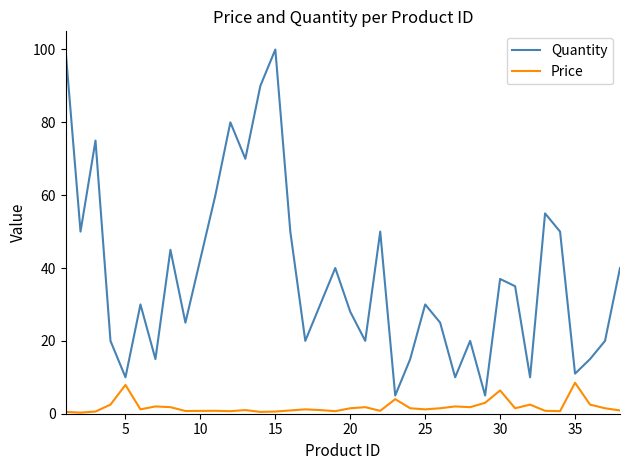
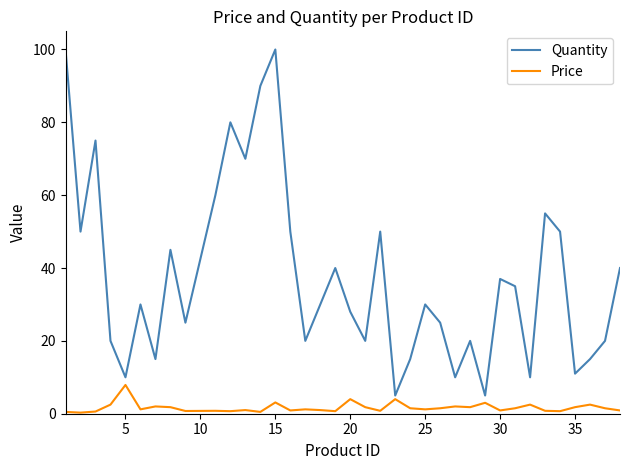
  {
    "Quantity": {
      "5": 10,
      "15": 100,
      "20": 28,
      "25": 30,
      "30": 37,
      "35": 11
    },
    "Price": {
      "5": 8,
-     "15": 1,
-     "20": 2,
+     "15": 3,
+     "20": 4,
      "25": 1,
-     "30": 6,
-     "35": 9
+     "30": 1,
+     "35": 2
    }
  }
